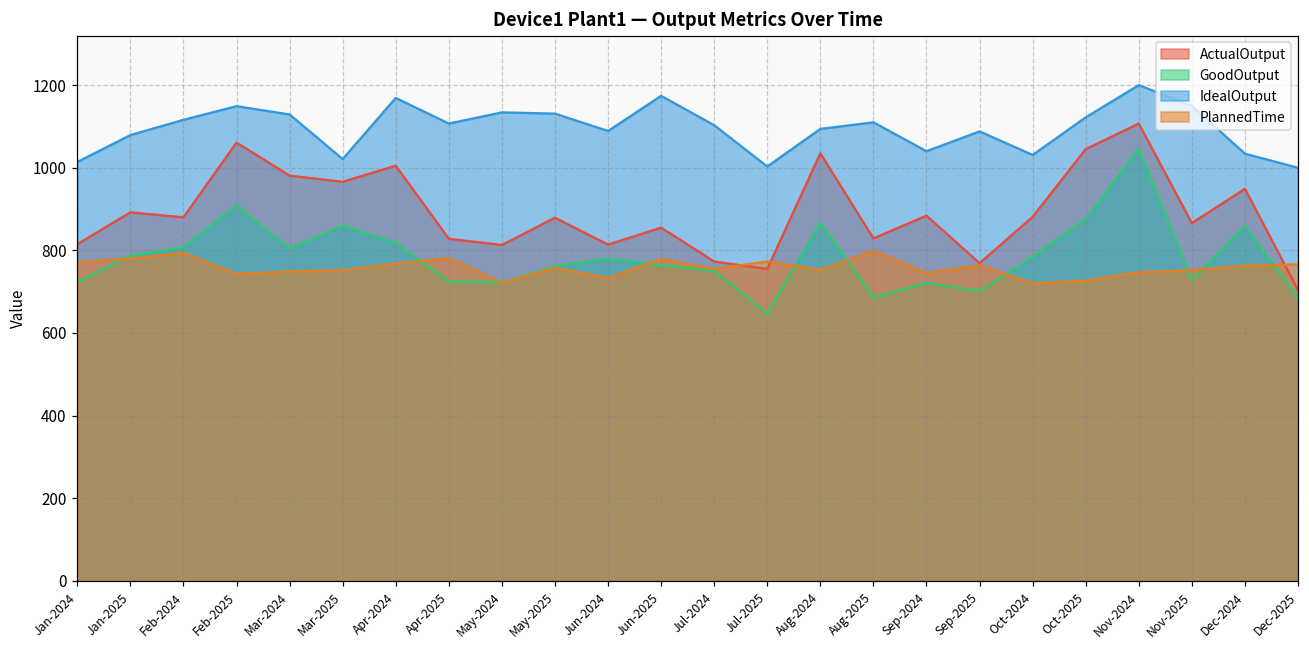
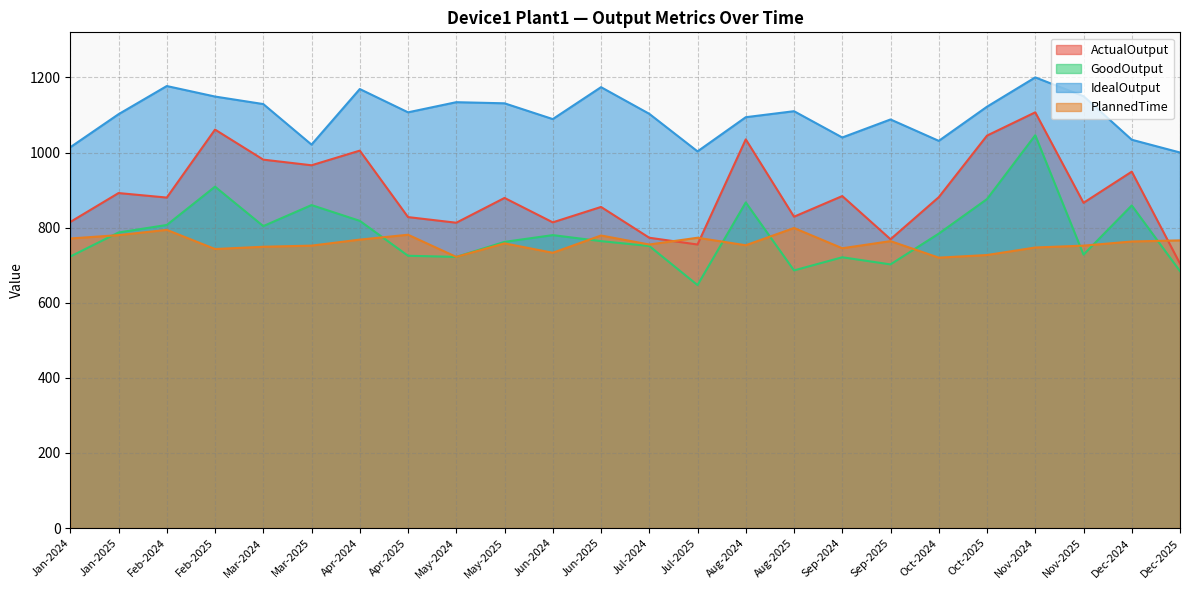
  {
    "GoodOutput": {
      "Jan-2024": 720,
      "Jan-2025": 790,
      "Feb-2024": 810,
      "Feb-2025": 910,
      "Mar-2024": 800,
      "Mar-2025": 860,
      "Apr-2024": 820,
      "Apr-2025": 730,
      "Jun-2024": 780,
      "Jun-2025": 760,
      "Jul-2025": 650,
      "Aug-2024": 870,
      "Aug-2025": 690,
      "Sep-2024": 720,
      "Sep-2025": 700,
      "Oct-2024": 780,
      "Oct-2025": 880,
      "Nov-2024": 1050,
      "Nov-2025": 730,
      "Dec-2024": 860,
      "Dec-2025": 680
    },
    "IdealOutput": {
      "Jan-2024": 1010,
-     "Jan-2025": 1080,
-     "Feb-2024": 1120,
+     "Jan-2025": 1100,
+     "Feb-2024": 1180,
      "Feb-2025": 1150,
      "Mar-2024": 1130,
      "Mar-2025": 1020,
      "Apr-2024": 1170,
      "Apr-2025": 1110,
      "May-2024": 1130,
      "May-2025": 1130,
      "Jun-2024": 1090,
      "Jun-2025": 1170,
      "Jul-2024": 1100,
      "Jul-2025": 1000,
      "Aug-2024": 1090,
      "Aug-2025": 1110,
      "Sep-2024": 1040,
      "Sep-2025": 1090,
      "Oct-2024": 1030,
      "Oct-2025": 1120,
      "Nov-2024": 1200,
      "Dec-2024": 1030,
      "Dec-2025": 1000
    }
  }
